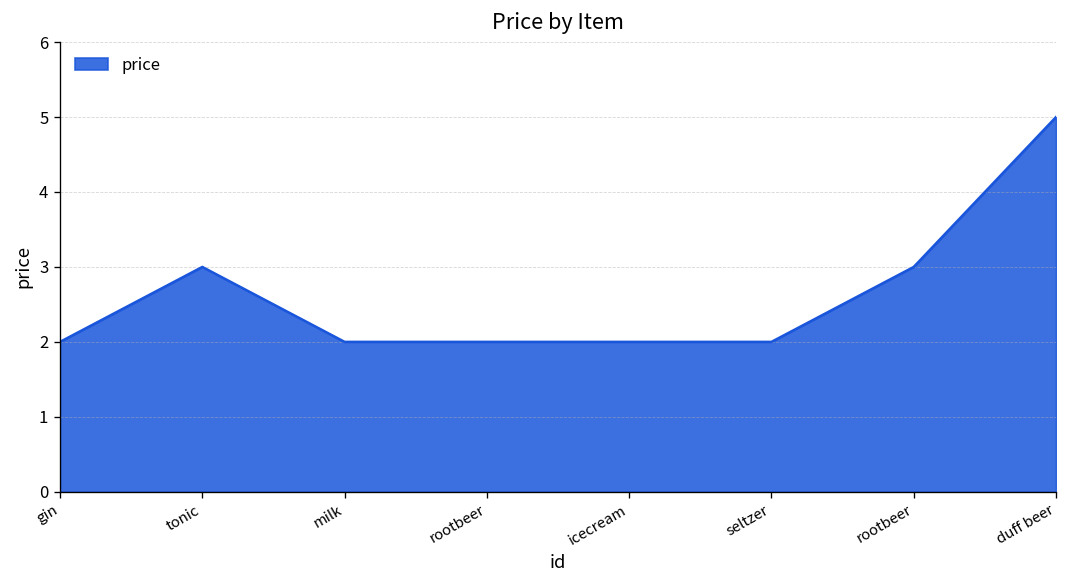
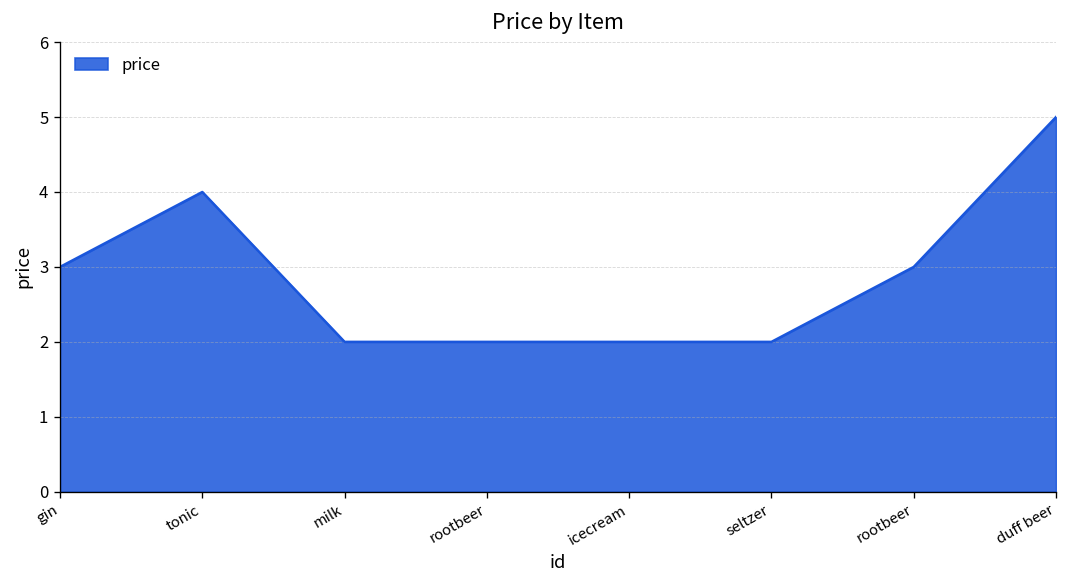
  {
-   "gin": 2,
-   "tonic": 3,
+   "gin": 3,
+   "tonic": 4,
    "milk": 2,
    "icecream": 2,
    "seltzer": 2,
    "duff beer": 5
  }
